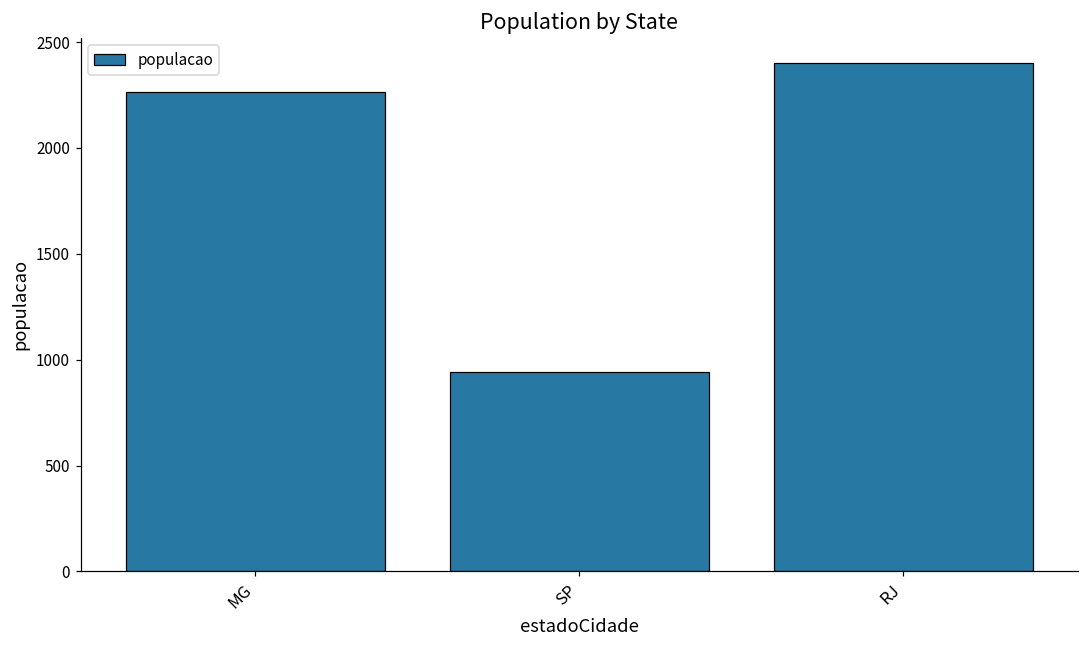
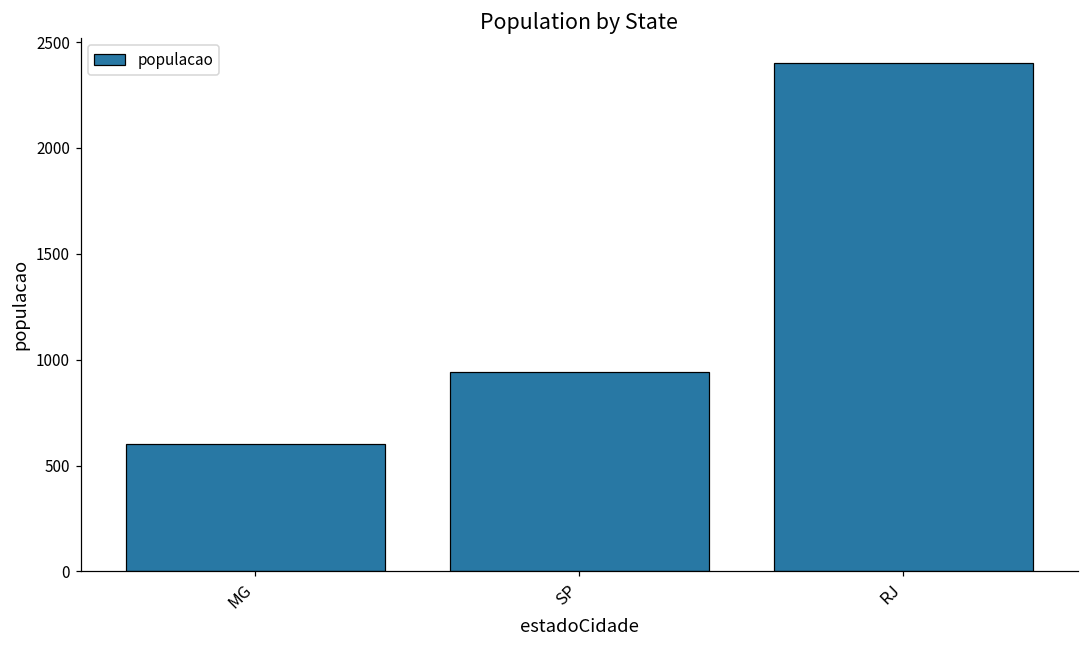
  {
-   "MG": 2260,
+   "MG": 600,
    "SP": 940,
    "RJ": 2400
  }
